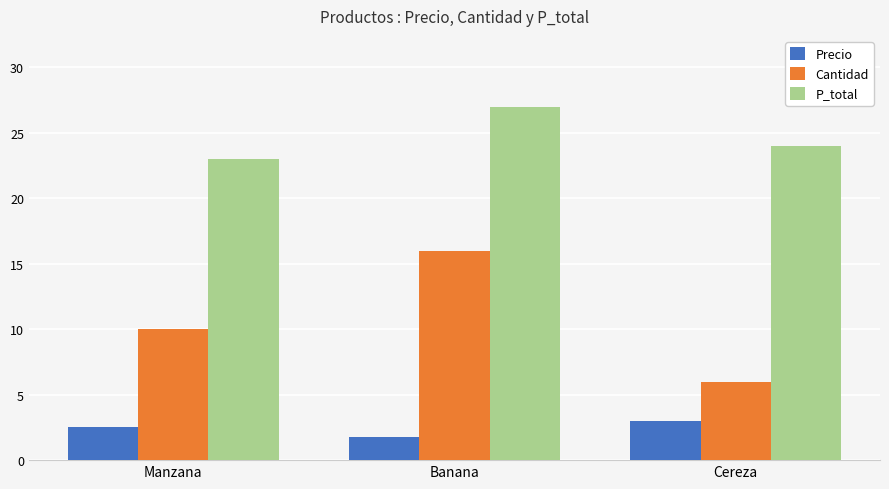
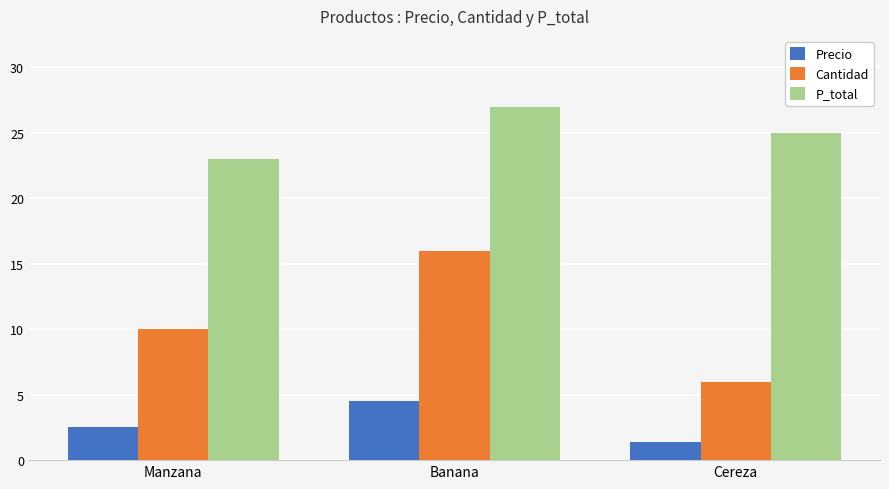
  {
    "Precio": {
      "Manzana": 2.5,
-     "Banana": 1.8,
-     "Cereza": 3.0
+     "Banana": 4.5,
+     "Cereza": 1.4
    },
    "Cantidad": {
      "Manzana": 10.0,
      "Banana": 16.0,
      "Cereza": 6.0
    },
    "P_total": {
      "Manzana": 23,
      "Banana": 27,
-     "Cereza": 24
+     "Cereza": 25
    }
  }
